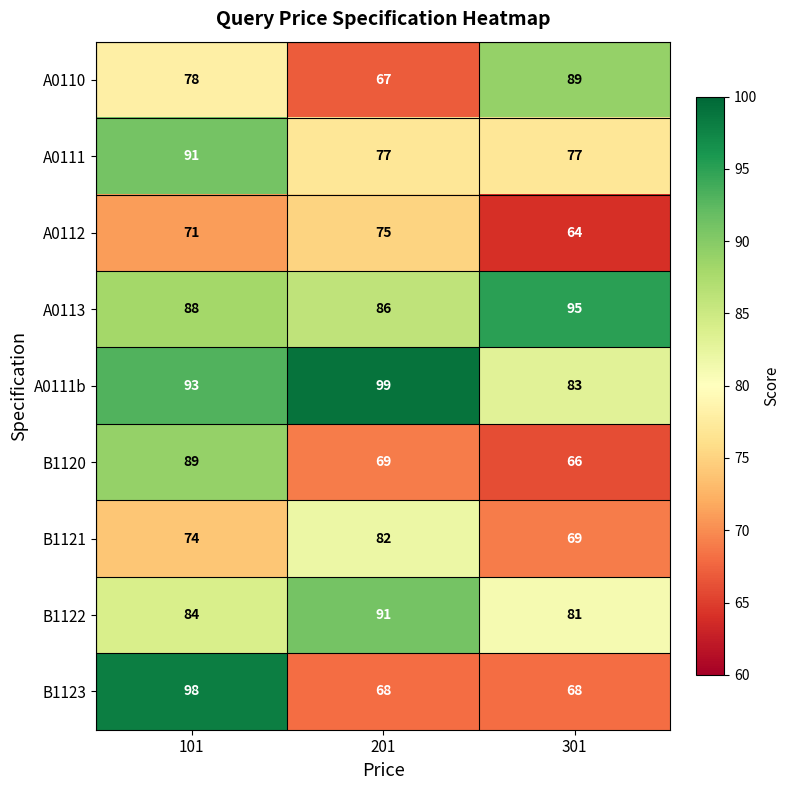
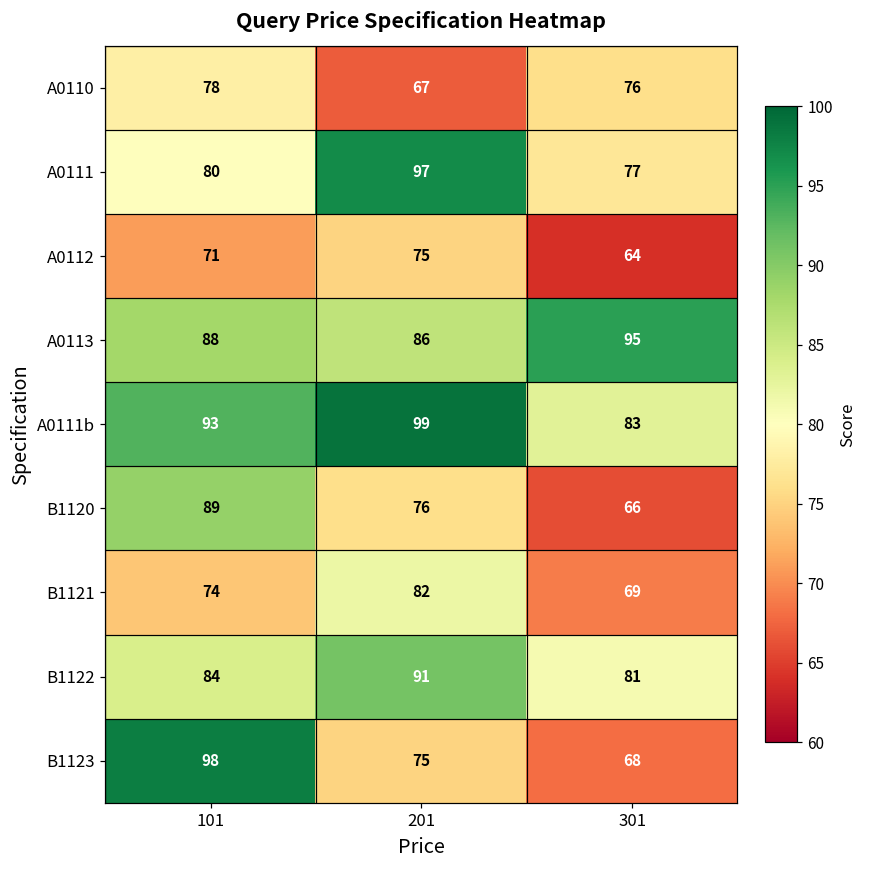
  {
    "A0110": {
      "101": 78,
      "201": 67,
-     "301": 89
+     "301": 76
    },
    "A0111": {
-     "101": 91,
-     "201": 77,
+     "101": 80,
+     "201": 97,
      "301": 77
    },
    "A0112": {
      "101": 71,
      "201": 75,
      "301": 64
    },
    "A0113": {
      "101": 88,
      "201": 86,
      "301": 95
    },
    "A0111b": {
      "101": 93,
      "201": 99,
      "301": 83
    },
    "B1120": {
      "101": 89,
-     "201": 69,
+     "201": 76,
      "301": 66
    },
    "B1121": {
      "101": 74,
      "201": 82,
      "301": 69
    },
    "B1122": {
      "101": 84,
      "201": 91,
      "301": 81
    },
    "B1123": {
      "101": 98,
-     "201": 68,
+     "201": 75,
      "301": 68
    }
  }
